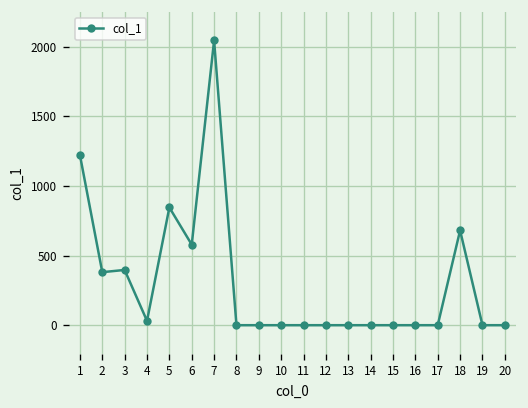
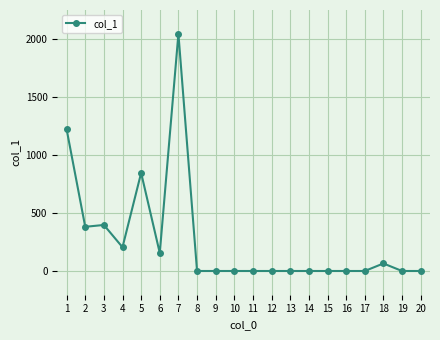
  {
    "1": 1220,
    "2": 380,
    "3": 400,
-   "4": 30,
+   "4": 210,
    "5": 850,
-   "6": 580,
+   "6": 160,
    "7": 2050,
    "8": 0,
    "9": 0,
    "10": 0,
    "11": 0,
    "12": 0,
    "13": 0,
    "14": 0,
    "15": 0,
    "16": 0,
    "17": 0,
-   "18": 680,
+   "18": 70,
    "19": 0,
    "20": 0
  }
